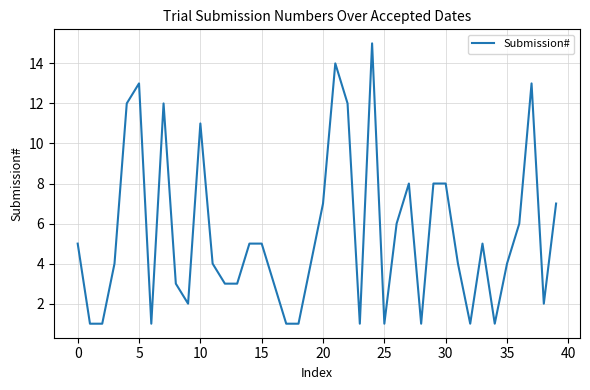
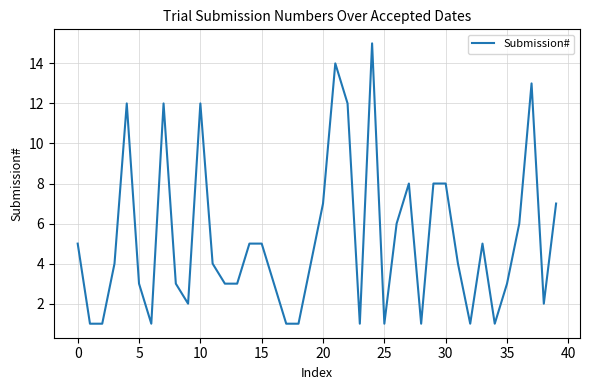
  {
    "0": 5,
-   "5": 13,
-   "10": 11,
+   "5": 3,
+   "10": 12,
    "15": 5,
    "20": 7,
    "25": 1,
    "30": 8,
-   "35": 4
+   "35": 3
  }
